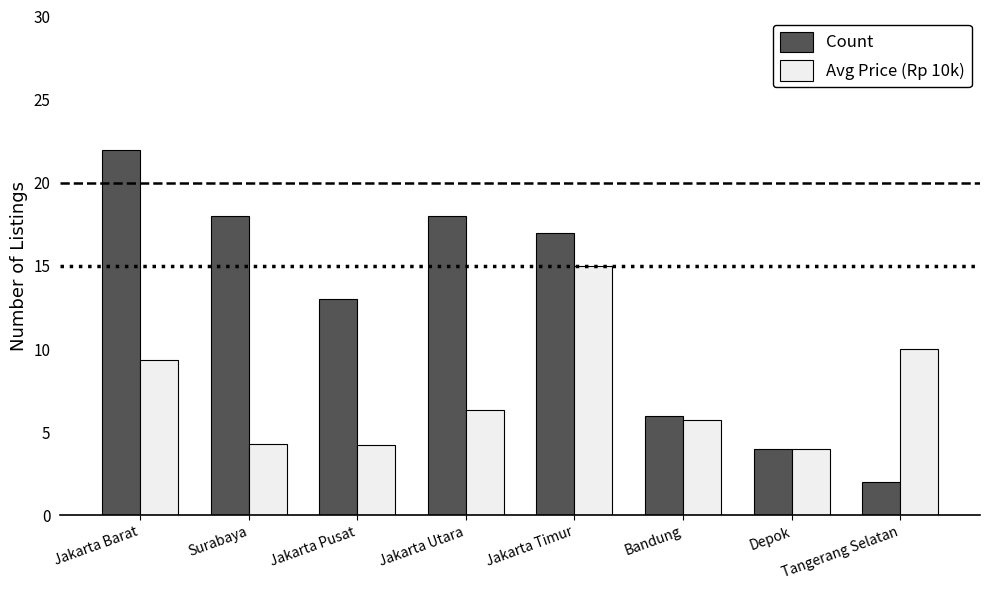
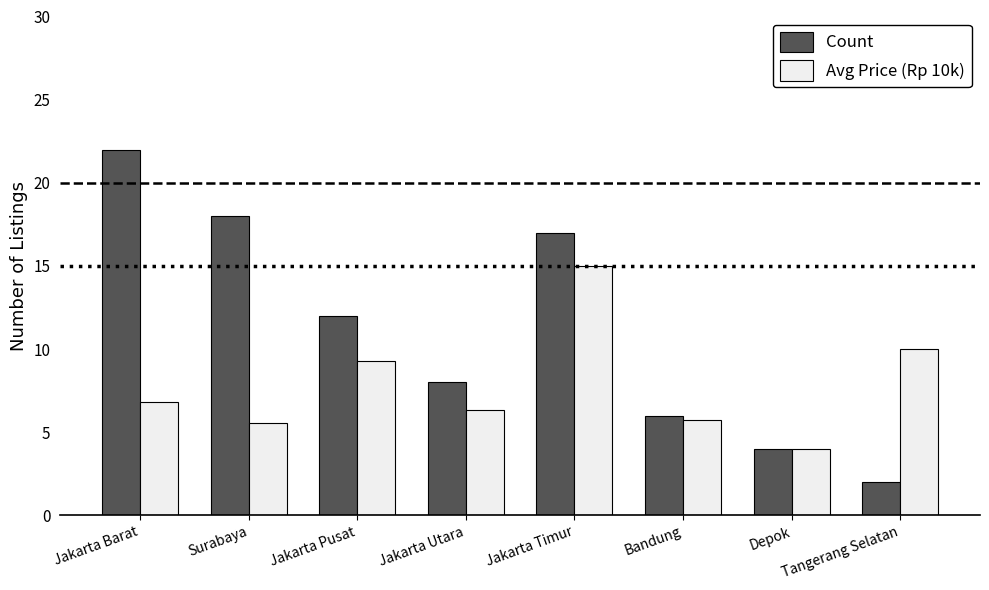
  {
    "Count": {
      "Jakarta Barat": 22,
      "Surabaya": 18,
-     "Jakarta Pusat": 13,
-     "Jakarta Utara": 18,
+     "Jakarta Pusat": 12,
+     "Jakarta Utara": 8,
      "Jakarta Timur": 17,
      "Bandung": 6,
      "Depok": 4,
      "Tangerang Selatan": 2
    },
    "Avg Price (Rp 10k)": {
-     "Jakarta Barat": 9.4,
-     "Surabaya": 4.3,
-     "Jakarta Pusat": 4.2,
+     "Jakarta Barat": 6.8,
+     "Surabaya": 5.5,
+     "Jakarta Pusat": 9.3,
      "Jakarta Utara": 6.3,
      "Jakarta Timur": 15.0,
      "Bandung": 5.7,
      "Depok": 4.0,
      "Tangerang Selatan": 10.0
    }
  }
